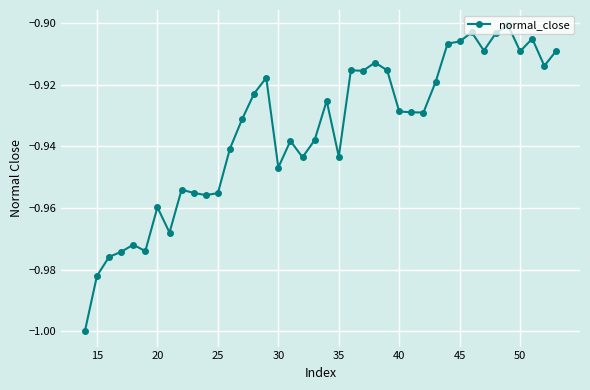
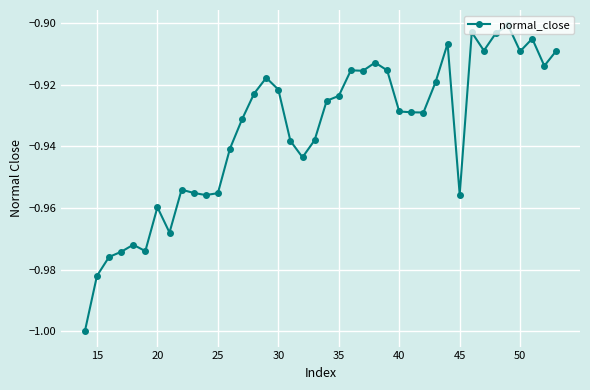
  {
    "15": -0.982,
    "20": -0.960,
    "25": -0.955,
-   "30": -0.947,
-   "35": -0.943,
+   "30": -0.922,
+   "35": -0.924,
    "40": -0.929,
-   "45": -0.906,
+   "45": -0.956,
    "50": -0.909
  }
